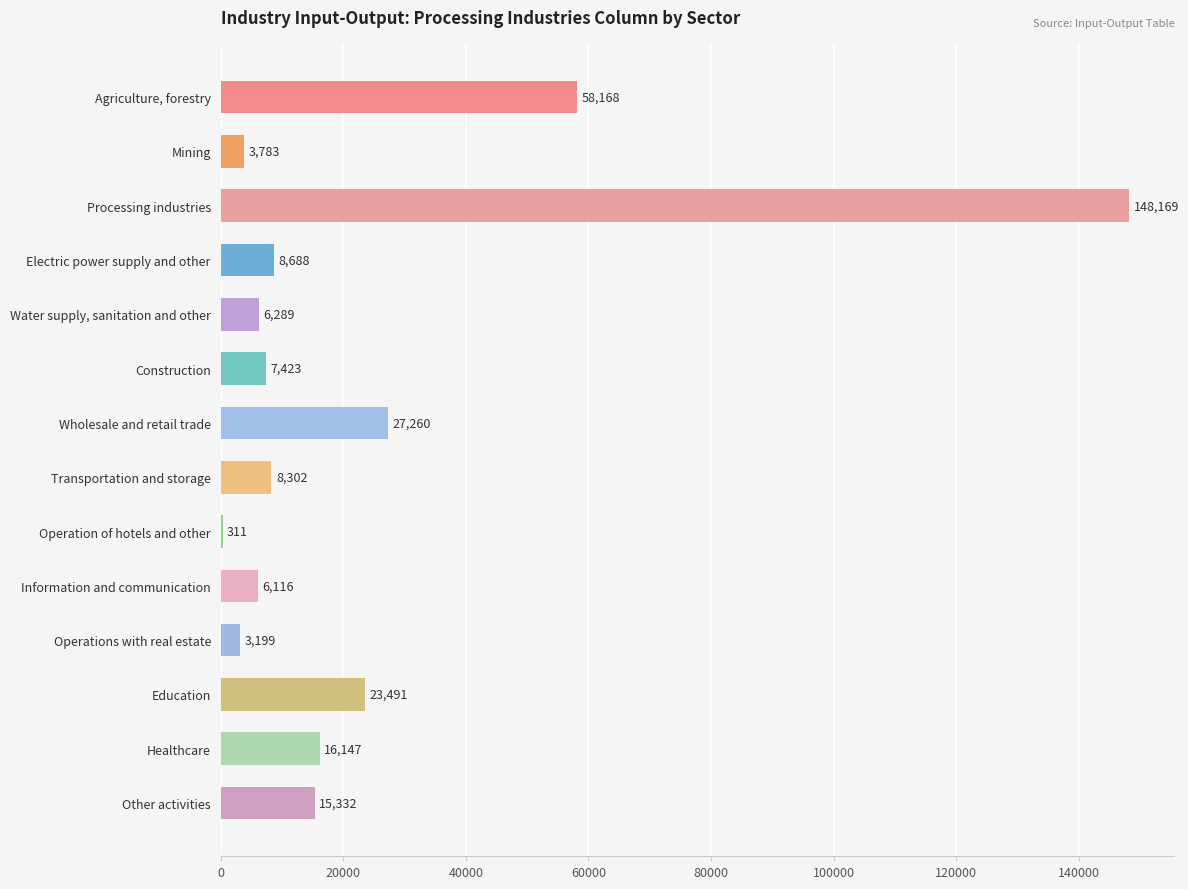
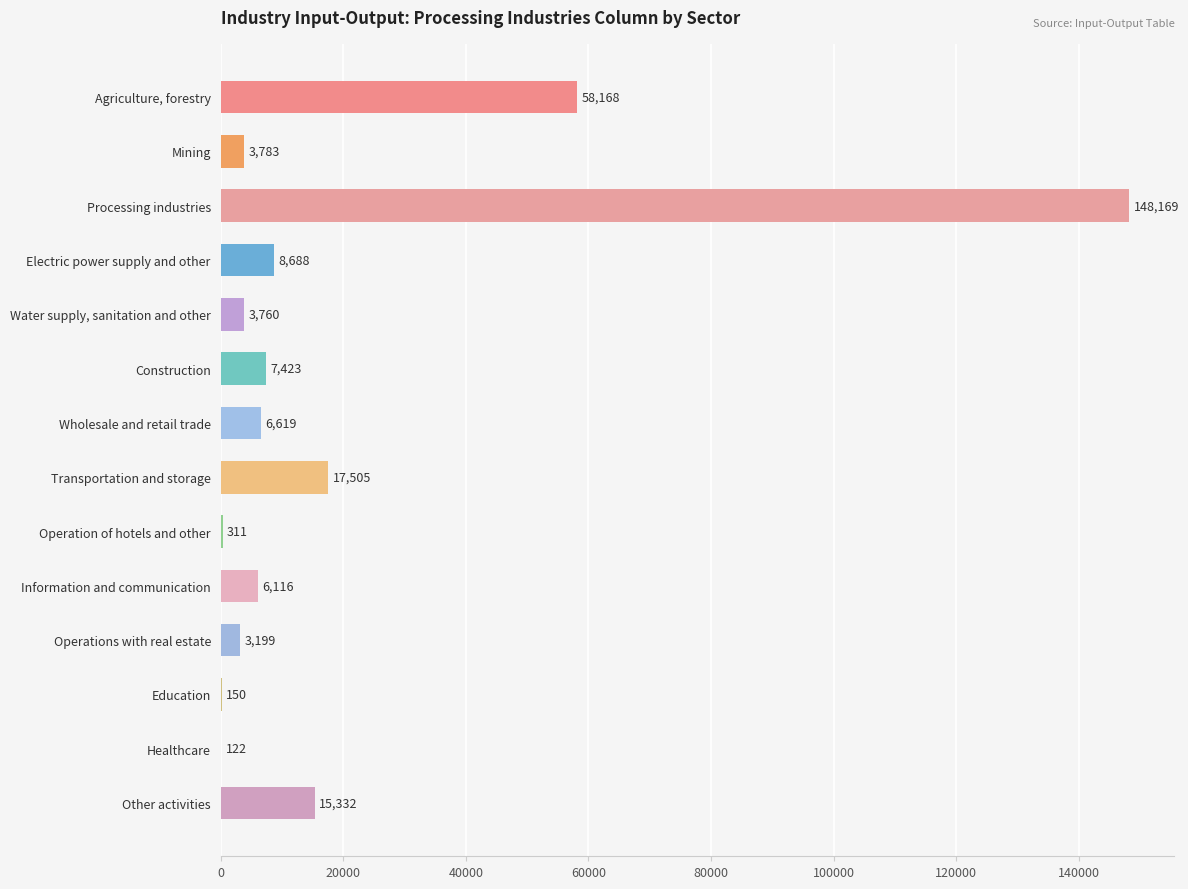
  {
    "Agriculture, forestry": "58,168",
    "Mining": "3,783",
    "Processing industries": "148,169",
    "Electric power supply and other": "8,688",
-   "Water supply, sanitation and other": "6,289",
+   "Water supply, sanitation and other": "3,760",
    "Construction": "7,423",
-   "Wholesale and retail trade": "27,260",
-   "Transportation and storage": "8,302",
+   "Wholesale and retail trade": "6,619",
+   "Transportation and storage": "17,505",
    "Operation of hotels and other": "311",
    "Information and communication": "6,116",
    "Operations with real estate": "3,199",
-   "Education": "23,491",
-   "Healthcare": "16,147",
+   "Education": "150",
+   "Healthcare": "122",
    "Other activities": "15,332"
  }
